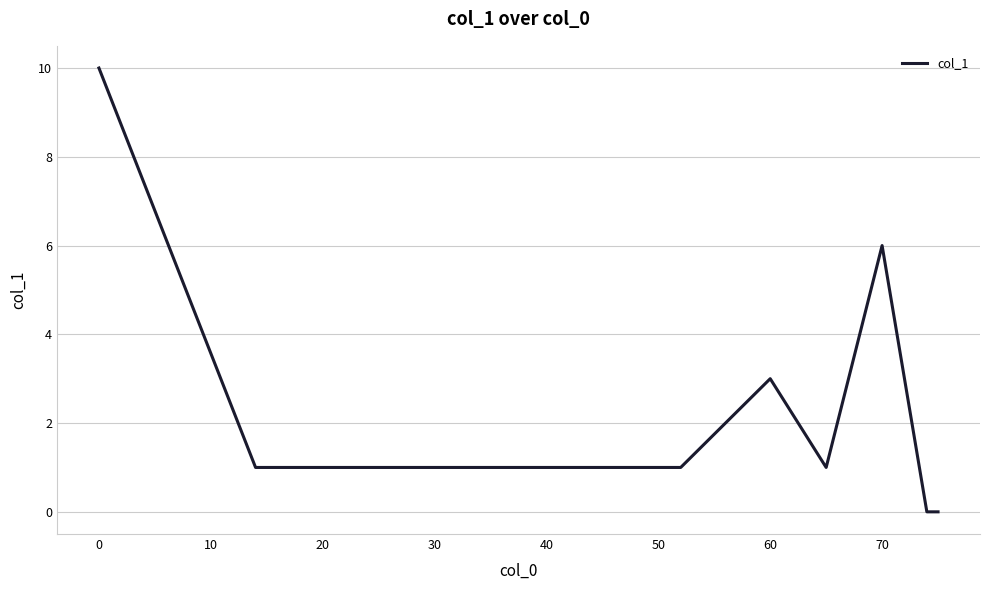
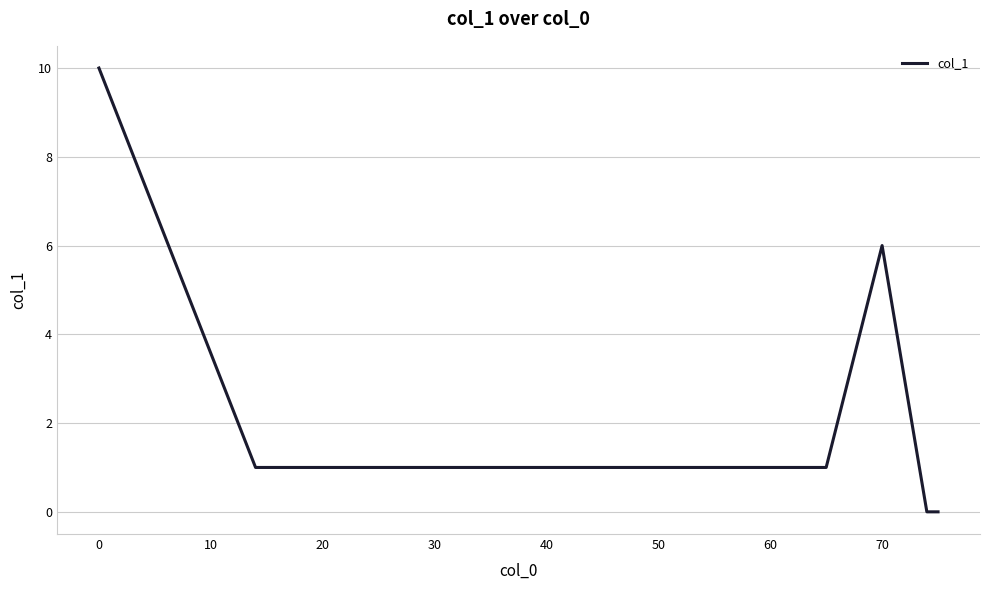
  {
    "0": 10,
-   "60": 3,
+   "60": 1,
    "70": 6
  }
